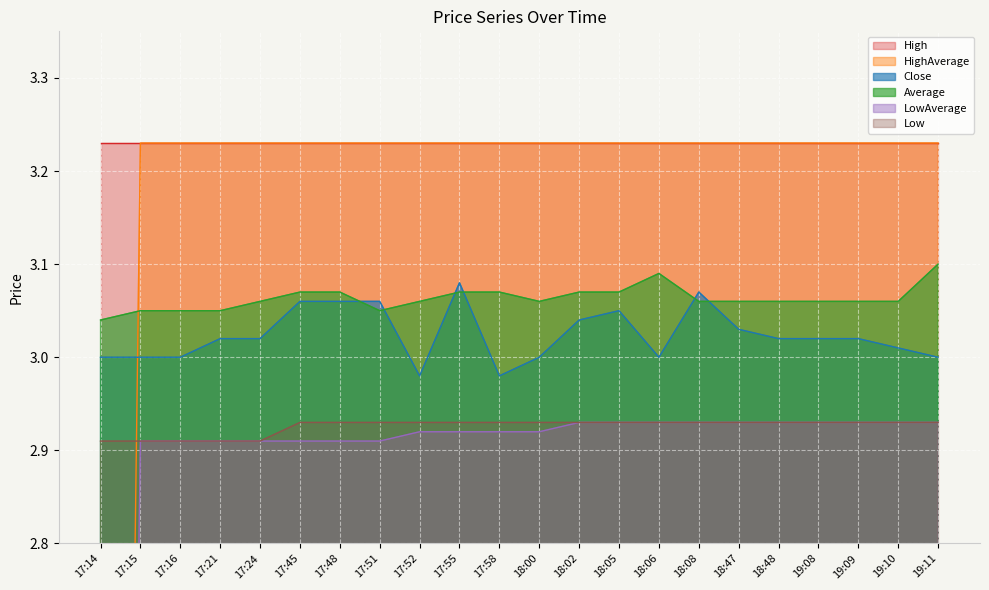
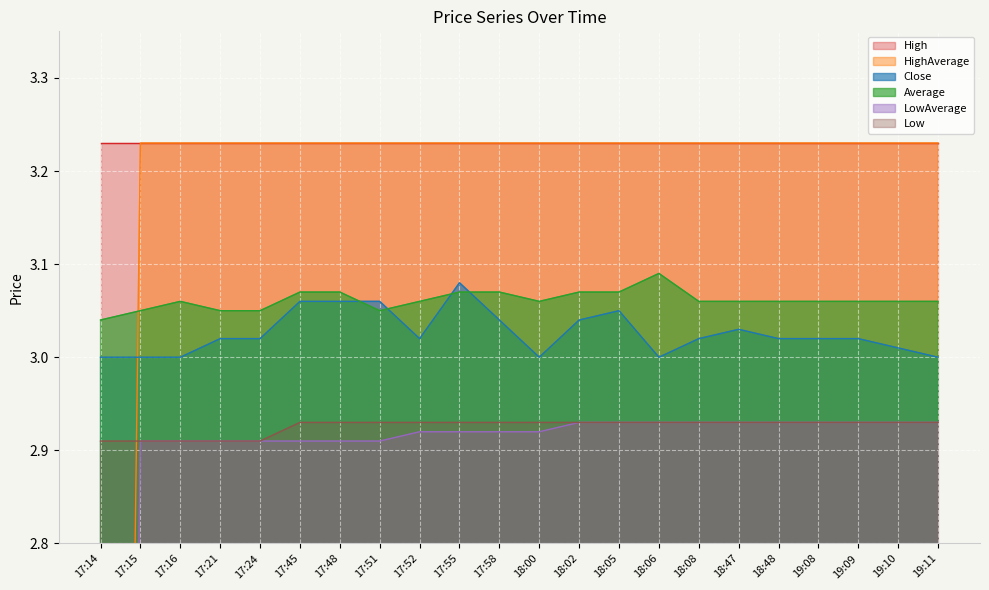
  {
    "Close": {
      "17:14": 3.00,
      "17:15": 3.00,
      "17:16": 3.00,
      "17:21": 3.02,
      "17:24": 3.02,
      "17:45": 3.06,
      "17:48": 3.06,
      "17:51": 3.06,
-     "17:52": 2.98,
+     "17:52": 3.02,
      "17:55": 3.08,
-     "17:58": 2.98,
+     "17:58": 3.04,
      "18:00": 3.00,
      "18:02": 3.04,
      "18:05": 3.05,
      "18:06": 3.00,
-     "18:08": 3.07,
+     "18:08": 3.02,
      "18:47": 3.03,
      "18:48": 3.02,
      "19:08": 3.02,
      "19:09": 3.02,
      "19:10": 3.01,
      "19:11": 3.00
    },
    "Average": {
      "17:14": 3.04,
      "17:15": 3.05,
-     "17:16": 3.05,
+     "17:16": 3.06,
      "17:21": 3.05,
-     "17:24": 3.06,
+     "17:24": 3.05,
      "17:45": 3.07,
      "17:48": 3.07,
      "17:51": 3.05,
      "17:52": 3.06,
      "17:55": 3.07,
      "17:58": 3.07,
      "18:00": 3.06,
      "18:02": 3.07,
      "18:05": 3.07,
      "18:06": 3.09,
      "18:08": 3.06,
      "18:47": 3.06,
      "18:48": 3.06,
      "19:08": 3.06,
      "19:09": 3.06,
      "19:10": 3.06,
-     "19:11": 3.10
+     "19:11": 3.06
    }
  }
